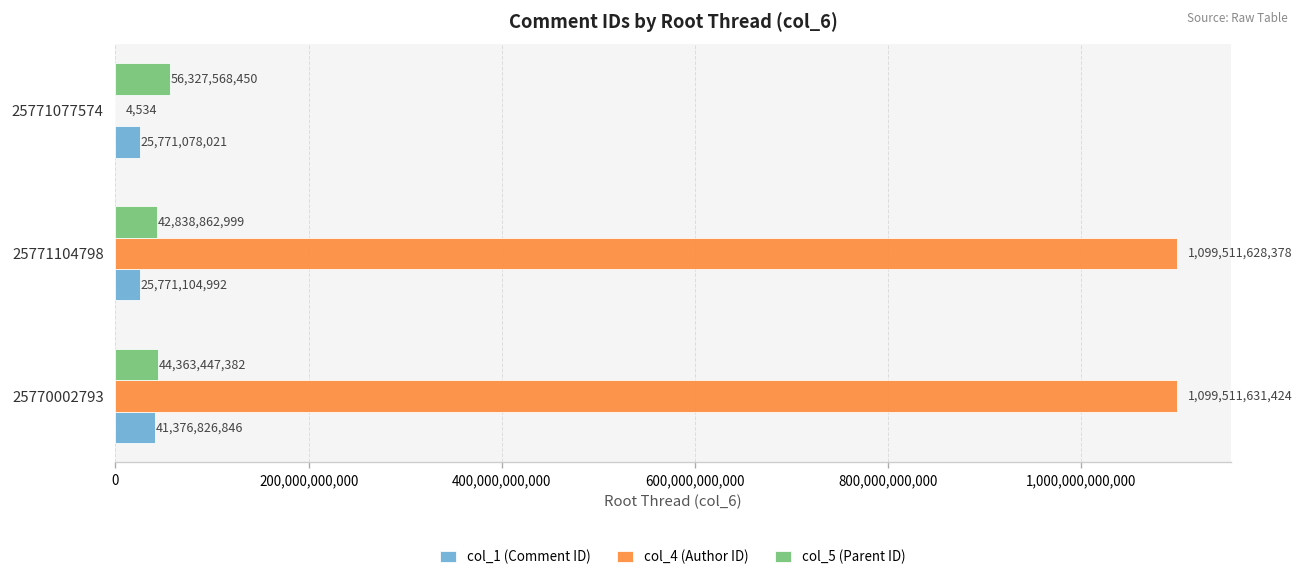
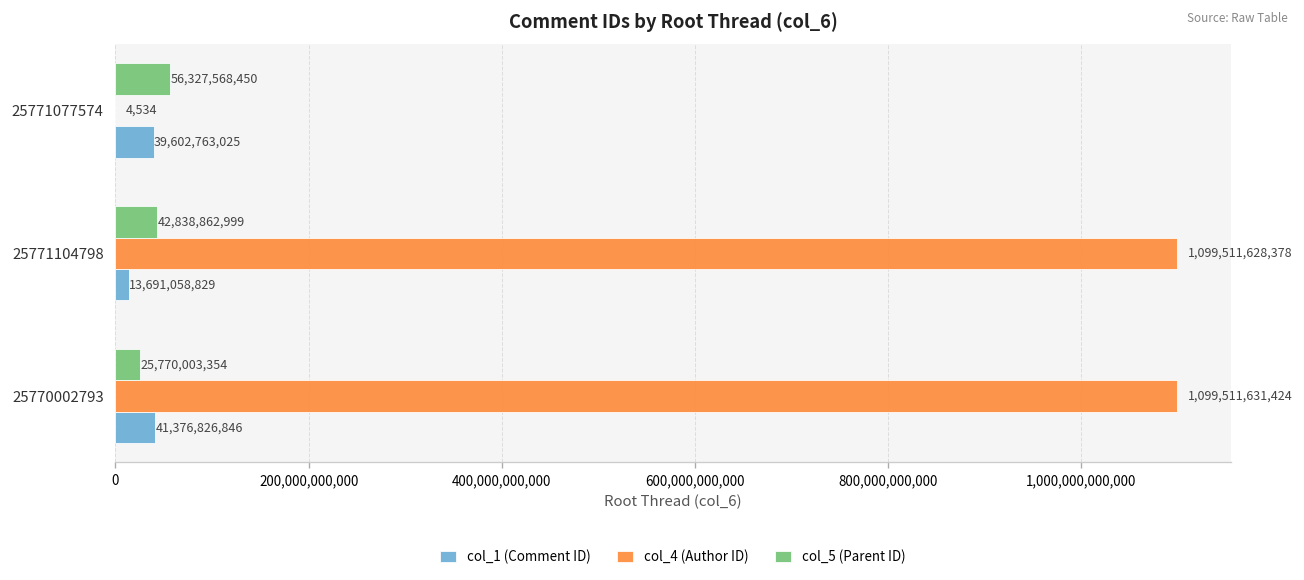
  {
    "col_1 (Comment ID)": {
-     "25771077574": "25,771,078,021",
-     "25771104798": "25,771,104,992",
+     "25771077574": "39,602,763,025",
+     "25771104798": "13,691,058,829",
      "25770002793": "41,376,826,846"
    },
    "col_4 (Author ID)": {
      "25771077574": "4,534",
      "25771104798": "1,099,511,628,378",
      "25770002793": "1,099,511,631,424"
    },
    "col_5 (Parent ID)": {
      "25771077574": "56,327,568,450",
      "25771104798": "42,838,862,999",
-     "25770002793": "44,363,447,382"
+     "25770002793": "25,770,003,354"
    }
  }
